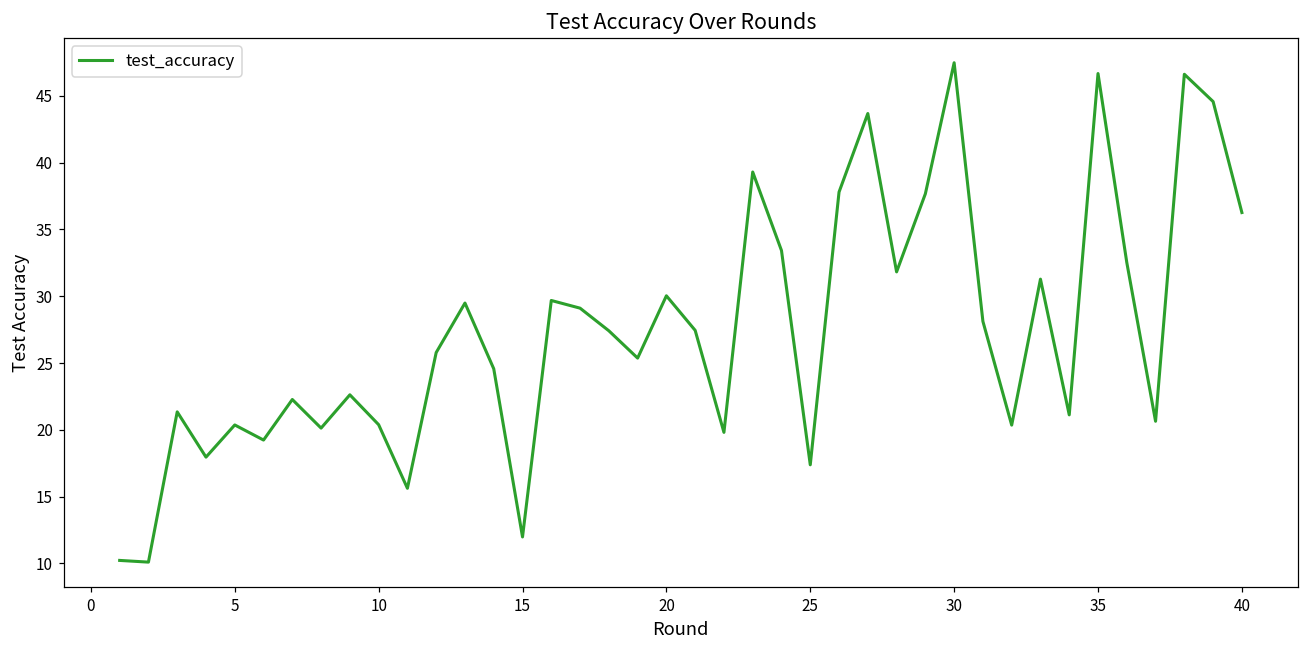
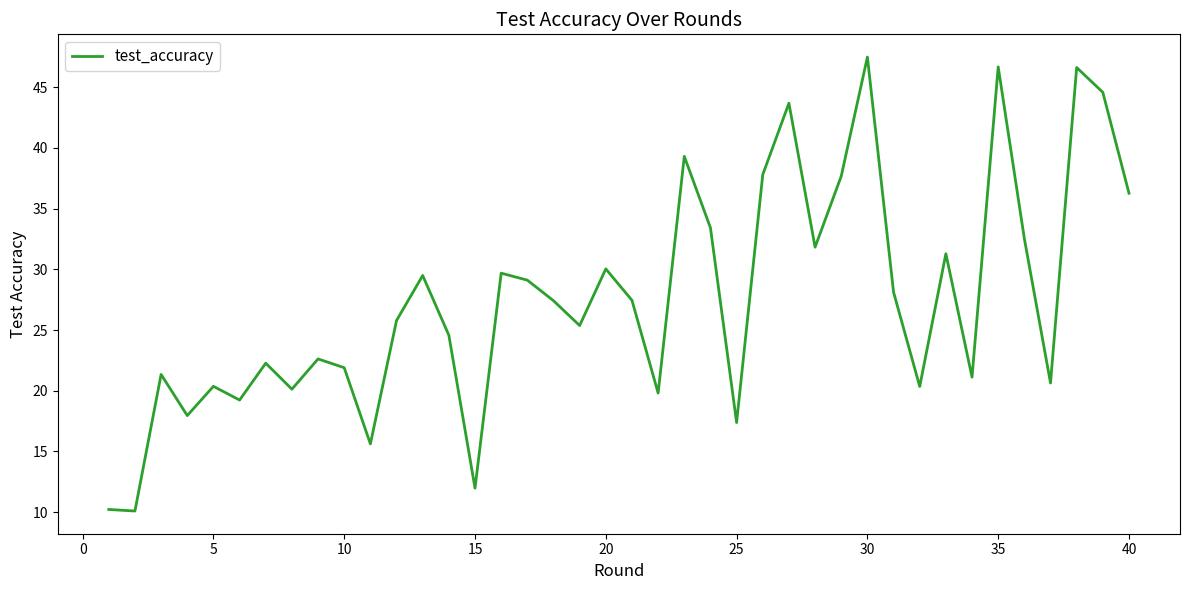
  {
    "5": 20.4,
-   "10": 20.4,
+   "10": 21.9,
    "15": 12.0,
    "20": 30.0,
    "25": 17.4,
    "30": 47.5,
    "35": 46.7,
    "40": 36.3
  }
